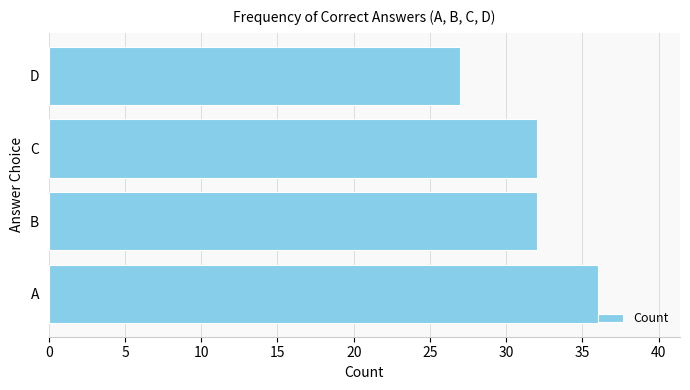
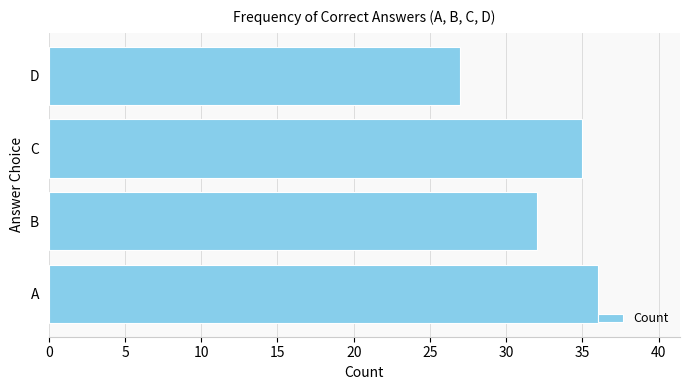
  {
    "D": 27,
-   "C": 32,
+   "C": 35,
    "B": 32,
    "A": 36
  }
